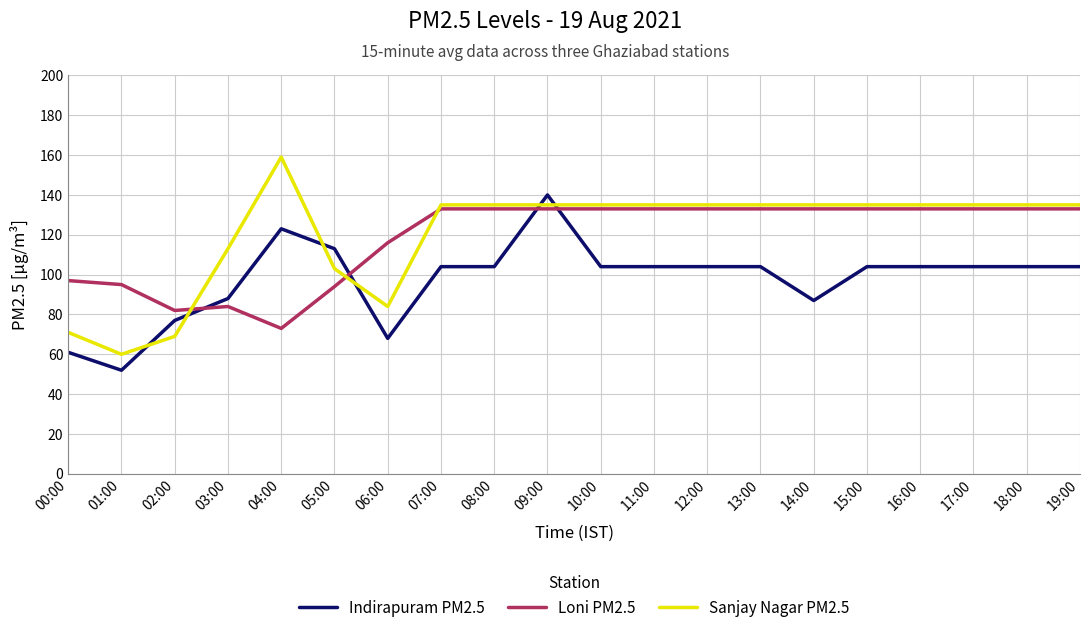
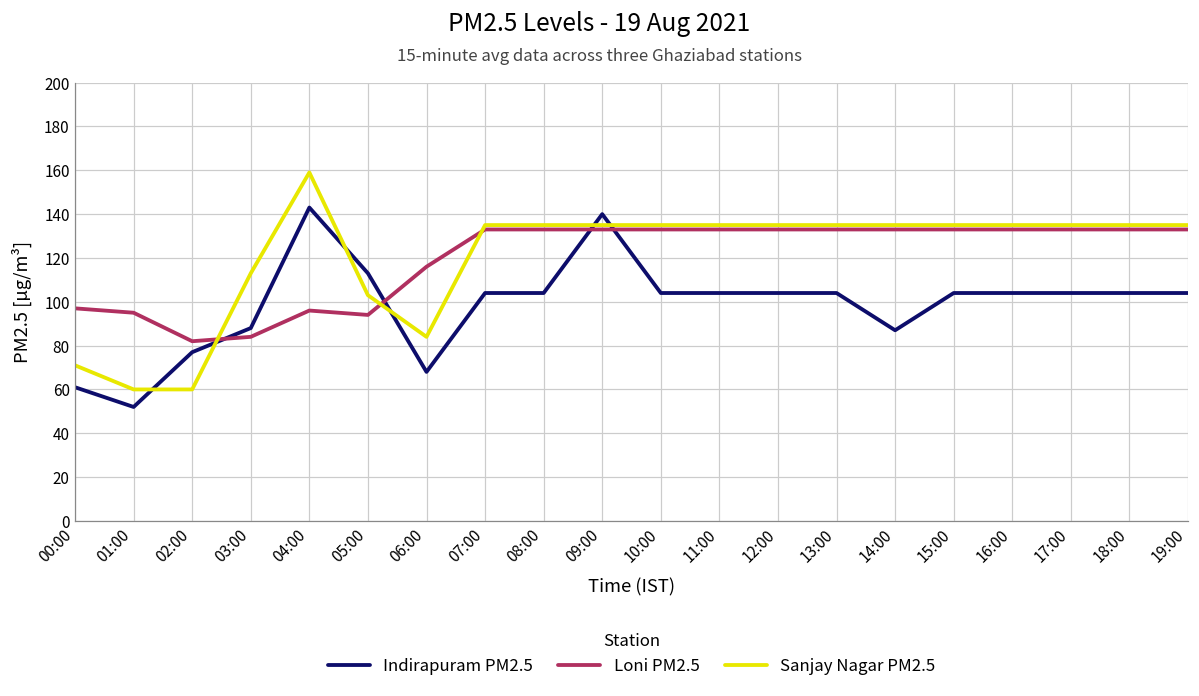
  {
    "Indirapuram PM2.5": {
      "00:00": 61,
      "01:00": 52,
      "02:00": 77,
      "03:00": 88,
-     "04:00": 123,
+     "04:00": 143,
      "05:00": 113,
      "06:00": 68,
      "07:00": 104,
      "08:00": 104,
      "09:00": 140,
      "10:00": 104,
      "11:00": 104,
      "12:00": 104,
      "13:00": 104,
      "14:00": 87,
      "15:00": 104,
      "16:00": 104,
      "17:00": 104,
      "18:00": 104,
      "19:00": 104
    },
    "Loni PM2.5": {
      "00:00": 97,
      "01:00": 95,
      "02:00": 82,
      "03:00": 84,
-     "04:00": 73,
+     "04:00": 96,
      "05:00": 94,
      "06:00": 116,
      "07:00": 133,
      "08:00": 133,
      "09:00": 133,
      "10:00": 133,
      "11:00": 133,
      "12:00": 133,
      "13:00": 133,
      "14:00": 133,
      "15:00": 133,
      "16:00": 133,
      "17:00": 133,
      "18:00": 133,
      "19:00": 133
    },
    "Sanjay Nagar PM2.5": {
      "00:00": 71,
      "01:00": 60,
-     "02:00": 69,
+     "02:00": 60,
      "03:00": 113,
      "04:00": 159,
      "05:00": 103,
      "06:00": 84,
      "07:00": 135,
      "08:00": 135,
      "09:00": 135,
      "10:00": 135,
      "11:00": 135,
      "12:00": 135,
      "13:00": 135,
      "14:00": 135,
      "15:00": 135,
      "16:00": 135,
      "17:00": 135,
      "18:00": 135,
      "19:00": 135
    }
  }
